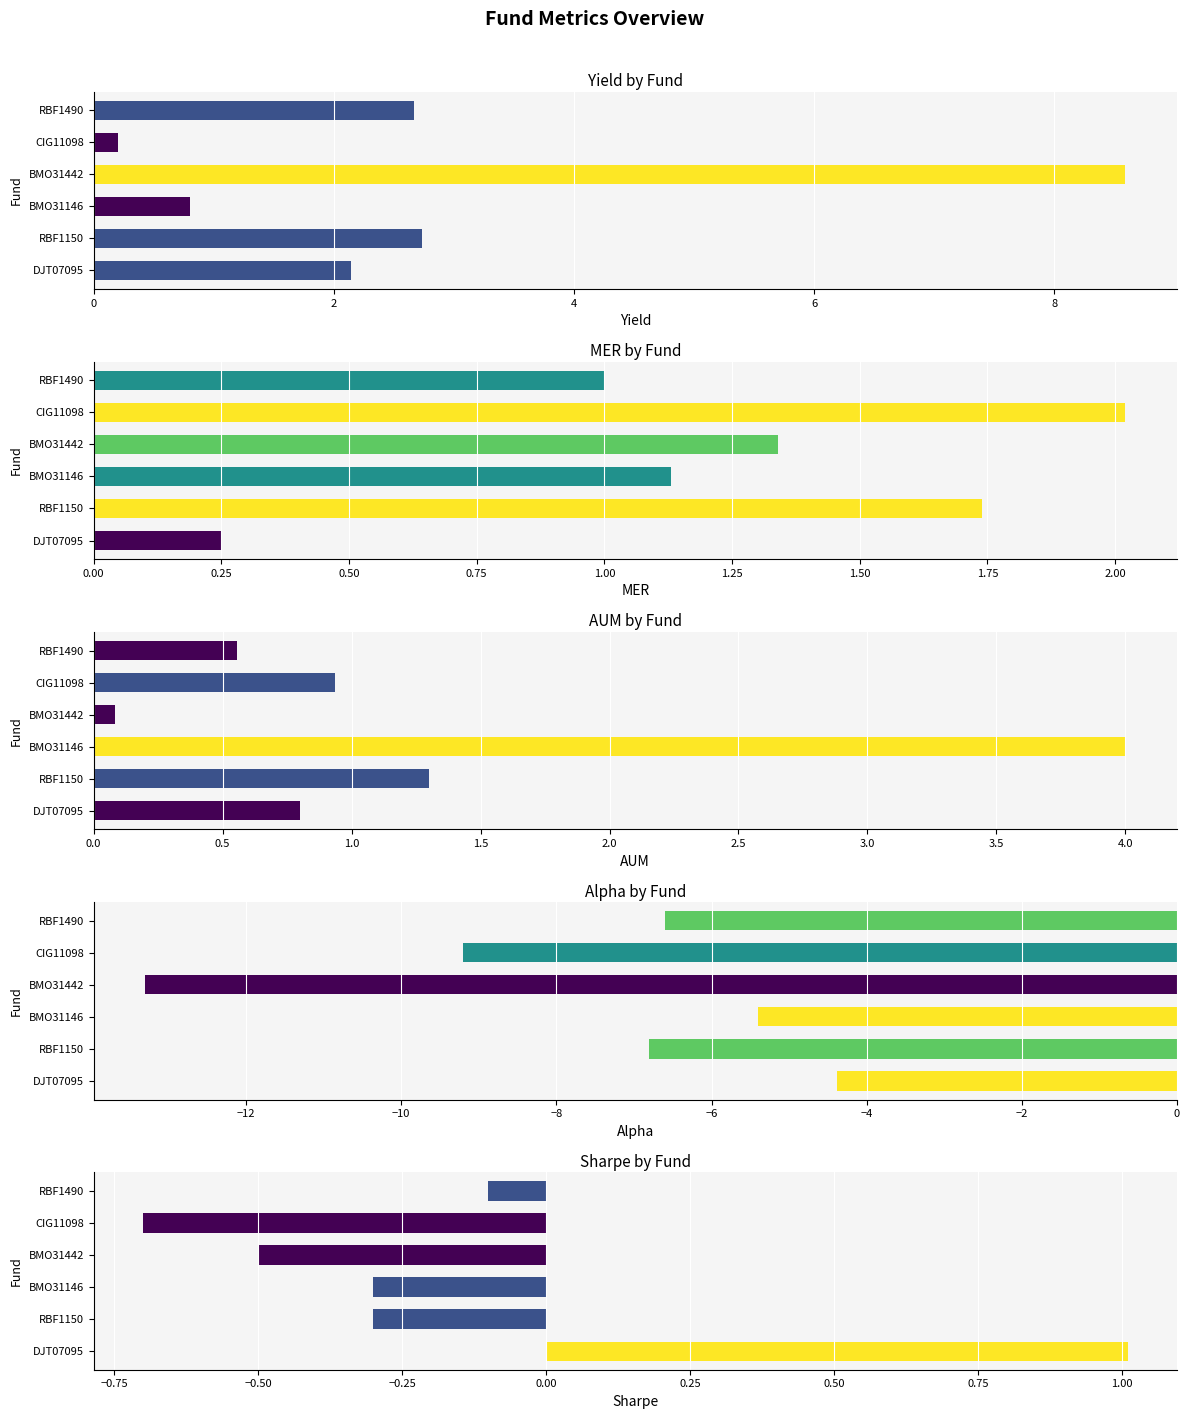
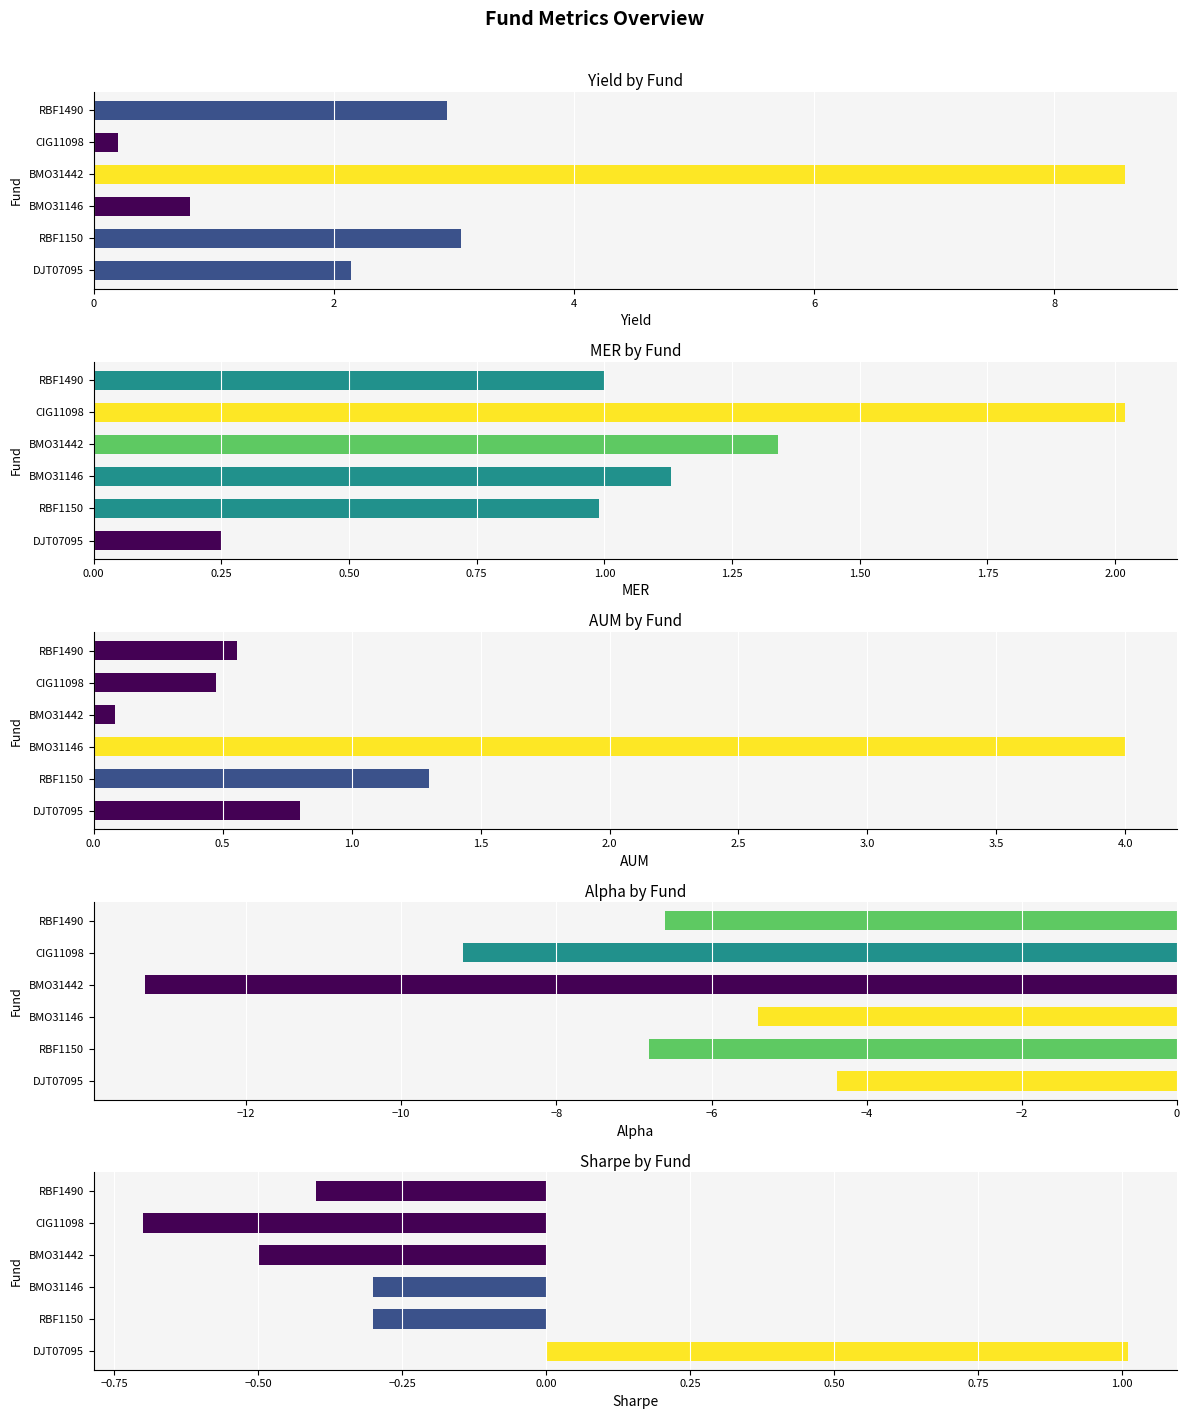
  {
    "Yield by Fund": {
-     "RBF1490": 2.67,
+     "RBF1490": 2.94,
      "CIG11098": 0.20,
      "BMO31442": 8.59,
      "BMO31146": 0.80,
-     "RBF1150": 2.73,
+     "RBF1150": 3.06,
      "DJT07095": 2.14
    },
    "MER by Fund": {
      "RBF1490": 1.00,
      "CIG11098": 2.02,
      "BMO31442": 1.34,
      "BMO31146": 1.13,
-     "RBF1150": 1.74,
+     "RBF1150": 0.99,
      "DJT07095": 0.25
    },
    "AUM by Fund": {
      "RBF1490": 0.55,
-     "CIG11098": 0.94,
+     "CIG11098": 0.48,
      "BMO31442": 0.08,
      "BMO31146": 4.00,
      "RBF1150": 1.30,
      "DJT07095": 0.80
    },
    "Alpha by Fund": {
      "RBF1490": -6.6,
      "CIG11098": -9.2,
      "BMO31442": -13.3,
      "BMO31146": -5.4,
      "RBF1150": -6.8,
      "DJT07095": -4.4
    },
    "Sharpe by Fund": {
-     "RBF1490": -0.1,
+     "RBF1490": -0.4,
      "CIG11098": -0.7,
      "BMO31442": -0.5,
      "BMO31146": -0.3,
      "RBF1150": -0.3,
      "DJT07095": 1.01
    }
  }
